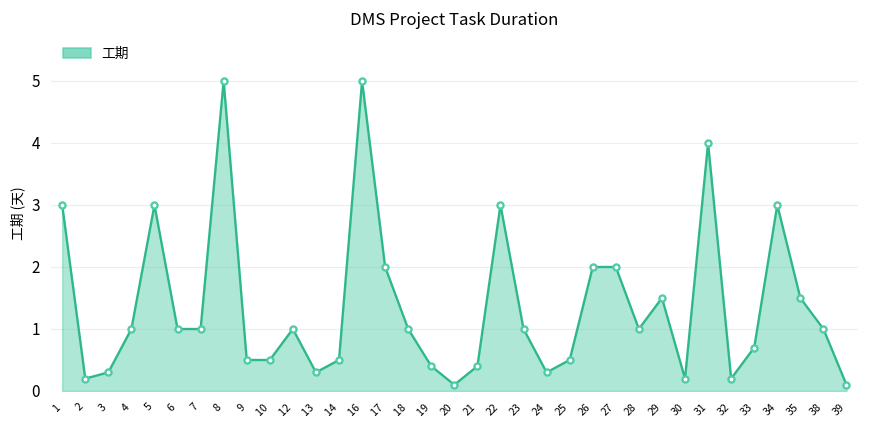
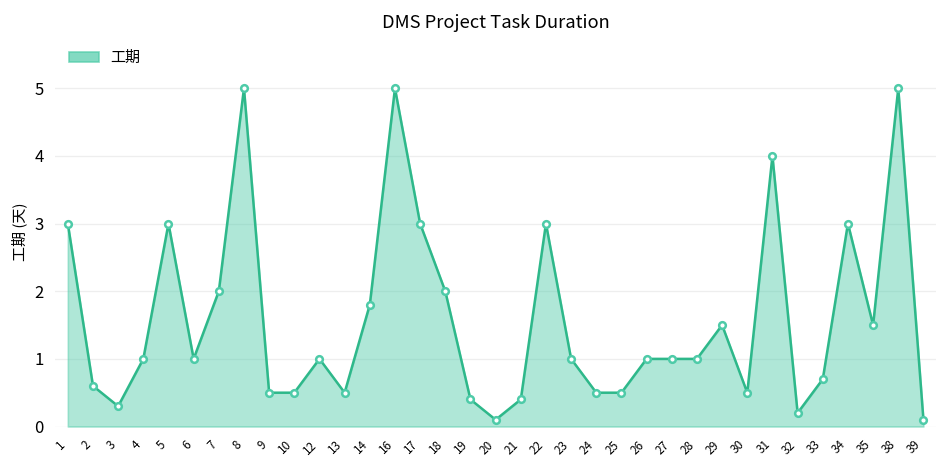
  {
    "1": 3.0,
-   "2": 0.2,
+   "2": 0.6,
    "3": 0.3,
    "4": 1.0,
    "5": 3.0,
    "6": 1.0,
-   "7": 1,
+   "7": 2,
    "8": 5.0,
    "9": 0.5,
    "10": 0.5,
    "12": 1.0,
-   "13": 0.3,
-   "14": 0.5,
+   "13": 0.5,
+   "14": 1.8,
    "16": 5.0,
-   "17": 2,
-   "18": 1,
+   "17": 3,
+   "18": 2,
    "19": 0.4,
    "20": 0.1,
    "21": 0.4,
    "22": 3.0,
    "23": 1.0,
-   "24": 0.3,
+   "24": 0.5,
    "25": 0.5,
-   "26": 2,
-   "27": 2,
+   "26": 1,
+   "27": 1,
    "28": 1.0,
    "29": 1.5,
-   "30": 0.2,
+   "30": 0.5,
    "31": 4.0,
    "32": 0.2,
    "33": 0.7,
    "34": 3.0,
    "35": 1.5,
-   "38": 1,
+   "38": 5,
    "39": 0.1
  }
